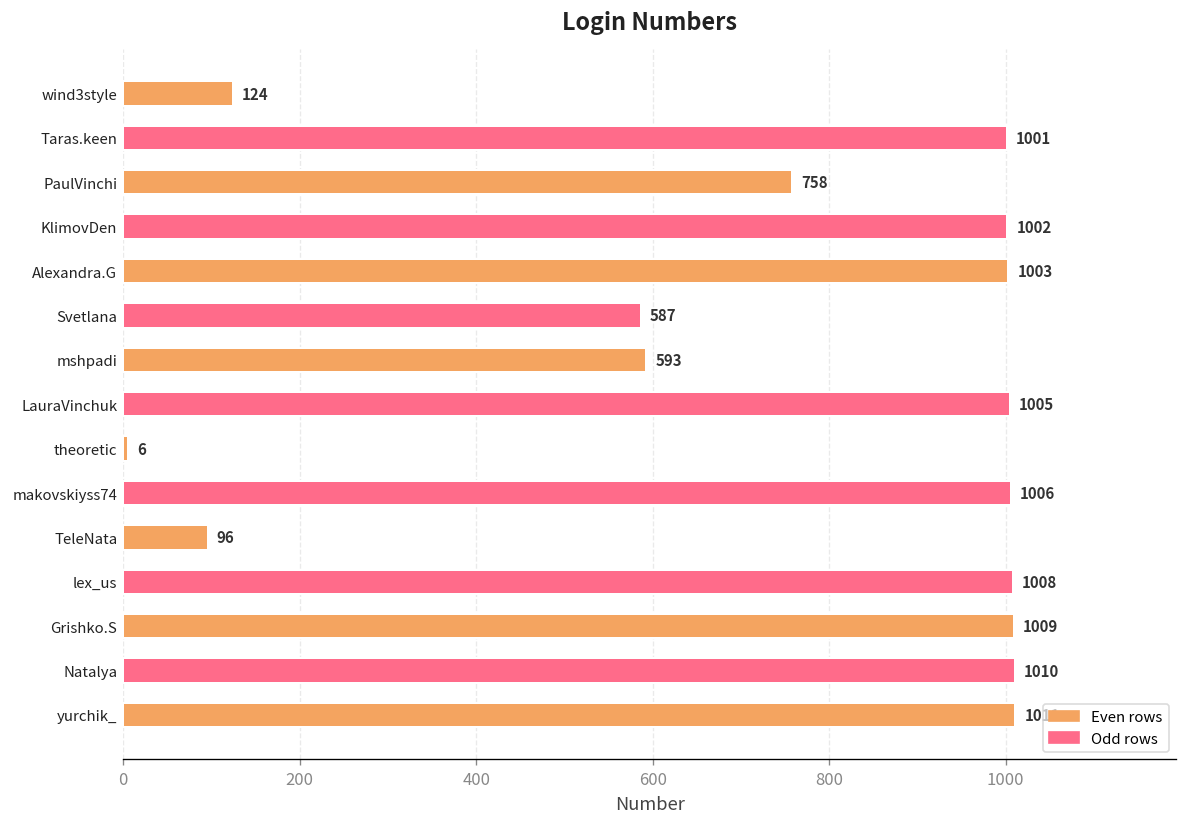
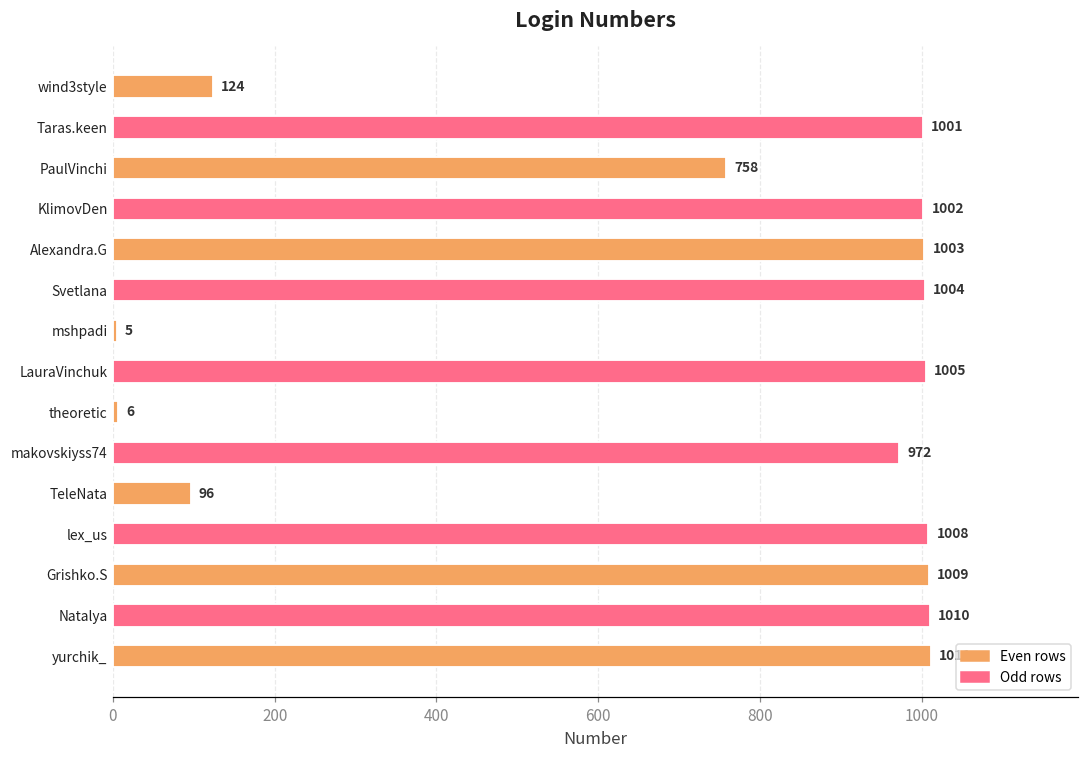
  {
    "wind3style": 124,
    "Taras.keen": 1001,
    "PaulVinchi": 758,
    "KlimovDen": 1002,
    "Alexandra.G": 1003,
-   "Svetlana": 587,
-   "mshpadi": 593,
+   "Svetlana": 1004,
+   "mshpadi": 5,
    "LauraVinchuk": 1005,
    "theoretic": 6,
-   "makovskiyss74": 1006,
+   "makovskiyss74": 972,
    "TeleNata": 96,
    "lex_us": 1008,
    "Grishko.S": 1009,
    "Natalya": 1010
  }
